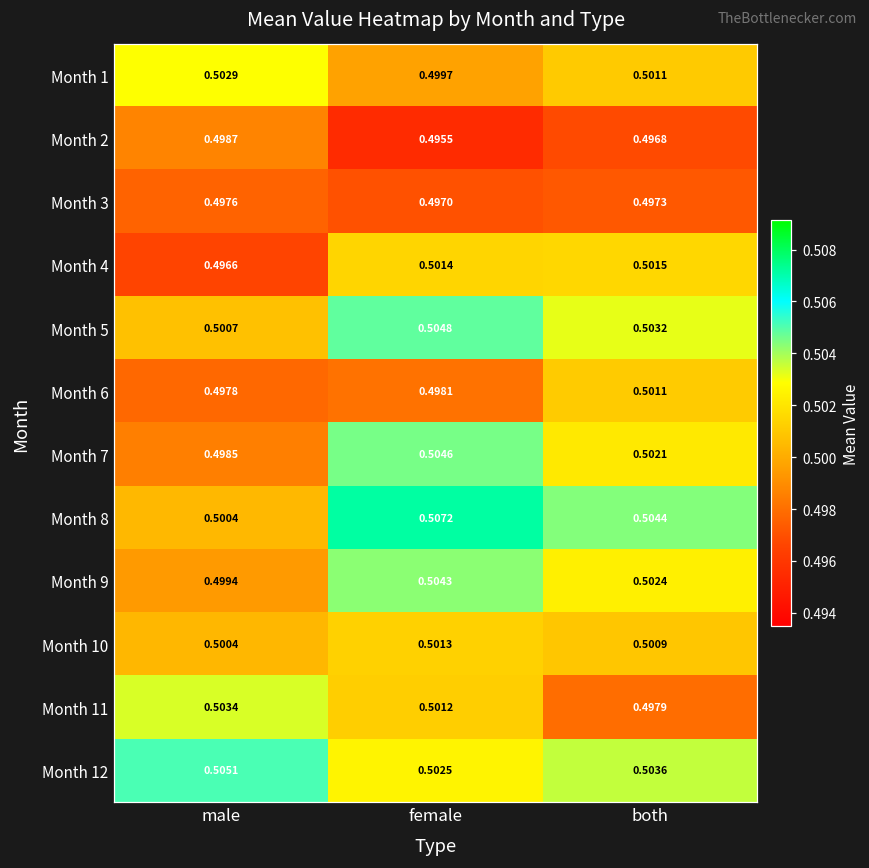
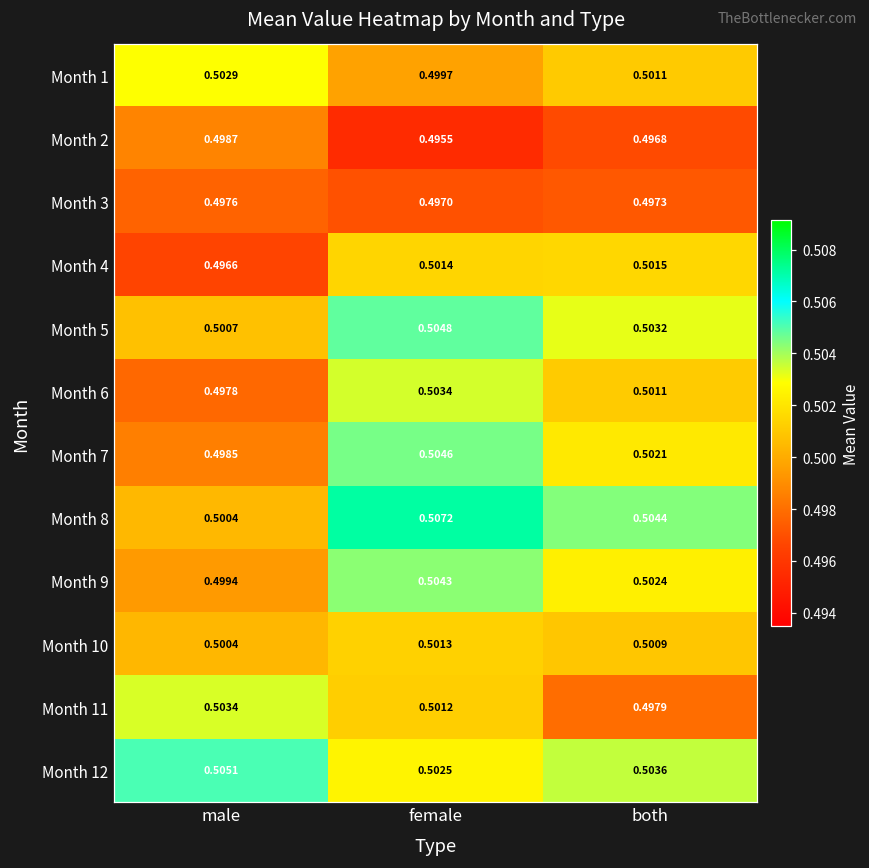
  {
    "Month 1": {
      "male": 0.5029,
      "female": 0.4997,
      "both": 0.5011
    },
    "Month 2": {
      "male": 0.4987,
      "female": 0.4955,
      "both": 0.4968
    },
    "Month 3": {
      "male": 0.4976,
      "female": 0.4970,
      "both": 0.4973
    },
    "Month 4": {
      "male": 0.4966,
      "female": 0.5014,
      "both": 0.5015
    },
    "Month 5": {
      "male": 0.5007,
      "female": 0.5048,
      "both": 0.5032
    },
    "Month 6": {
      "male": 0.4978,
-     "female": 0.4981,
+     "female": 0.5034,
      "both": 0.5011
    },
    "Month 7": {
      "male": 0.4985,
      "female": 0.5046,
      "both": 0.5021
    },
    "Month 8": {
      "male": 0.5004,
      "female": 0.5072,
      "both": 0.5044
    },
    "Month 9": {
      "male": 0.4994,
      "female": 0.5043,
      "both": 0.5024
    },
    "Month 10": {
      "male": 0.5004,
      "female": 0.5013,
      "both": 0.5009
    },
    "Month 11": {
      "male": 0.5034,
      "female": 0.5012,
      "both": 0.4979
    },
    "Month 12": {
      "male": 0.5051,
      "female": 0.5025,
      "both": 0.5036
    }
  }
